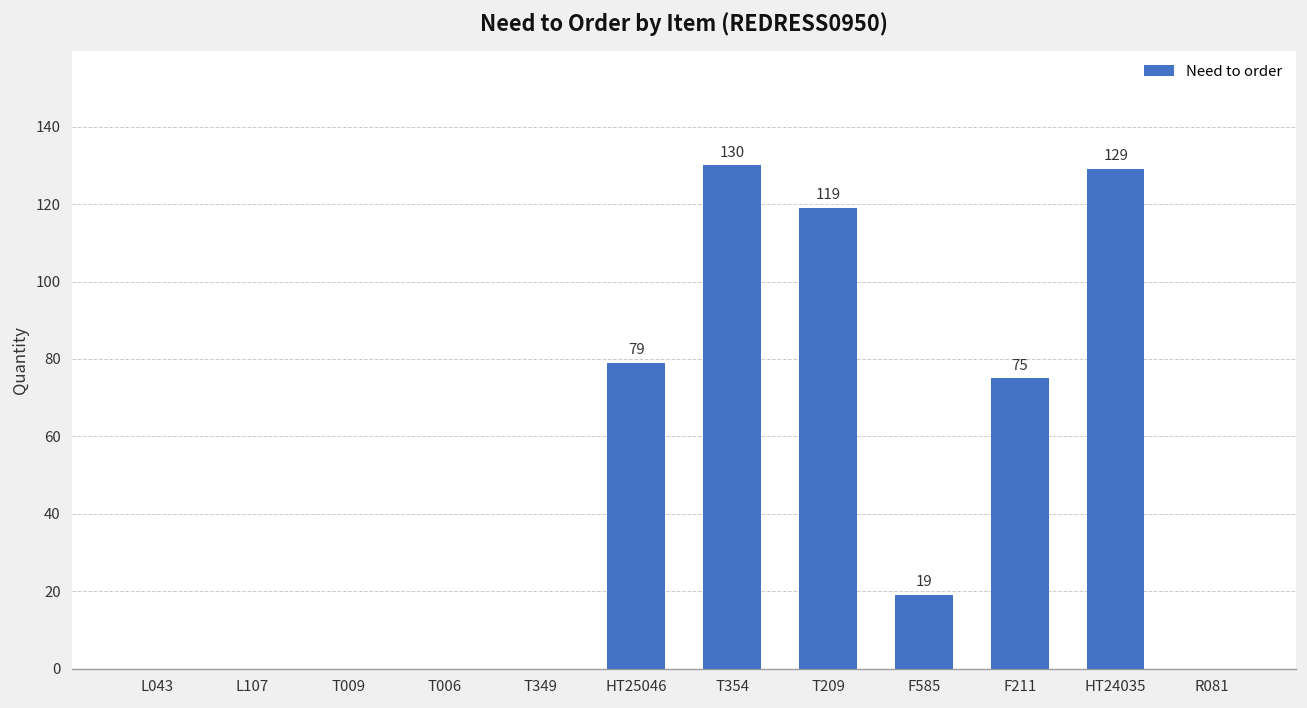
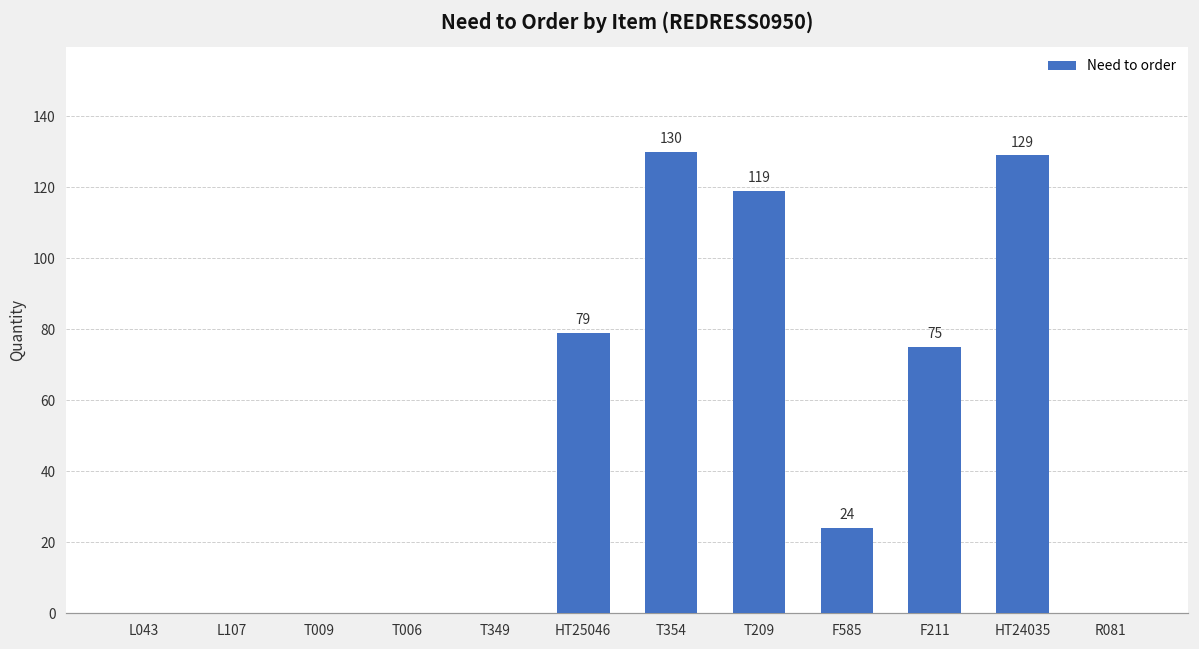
  {
    "HT25046": 79,
    "T354": 130,
    "T209": 119,
-   "F585": 19,
+   "F585": 24,
    "F211": 75,
    "HT24035": 129
  }
